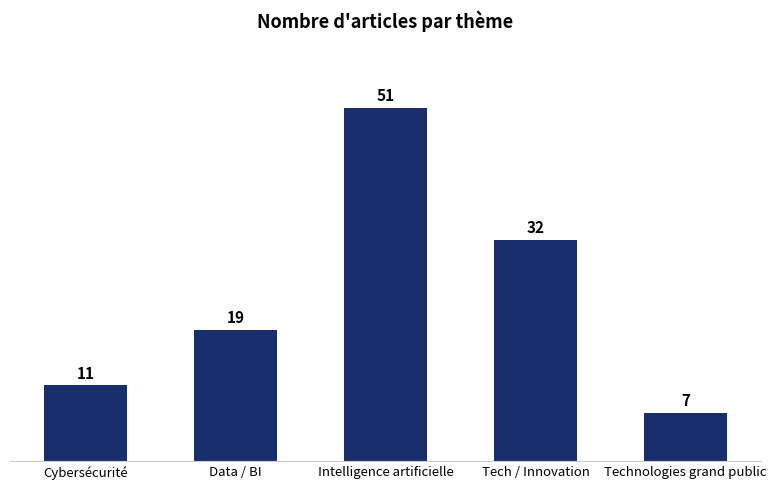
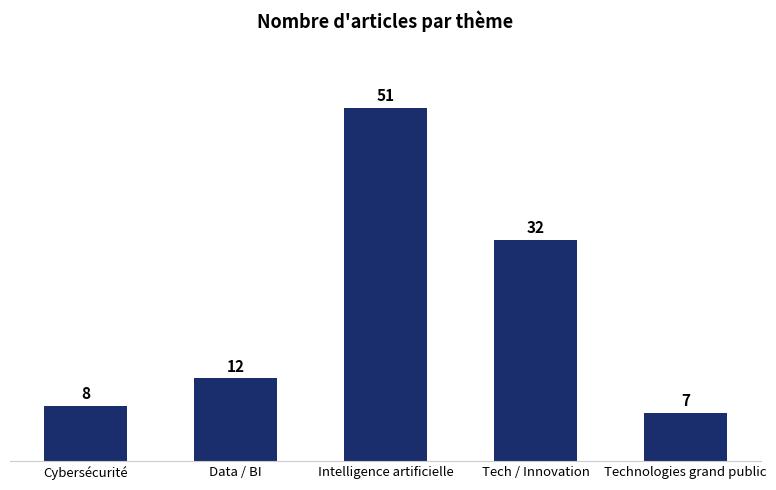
  {
-   "Cybersécurité": 11,
-   "Data / BI": 19,
+   "Cybersécurité": 8,
+   "Data / BI": 12,
    "Intelligence artificielle": 51,
    "Tech / Innovation": 32,
    "Technologies grand public": 7
  }
